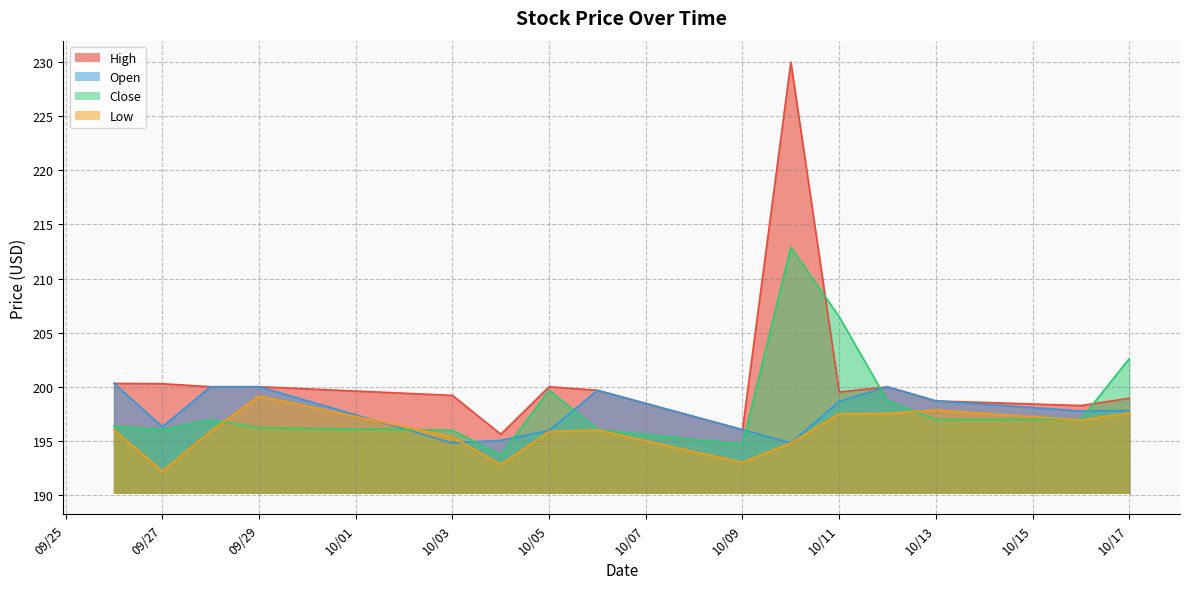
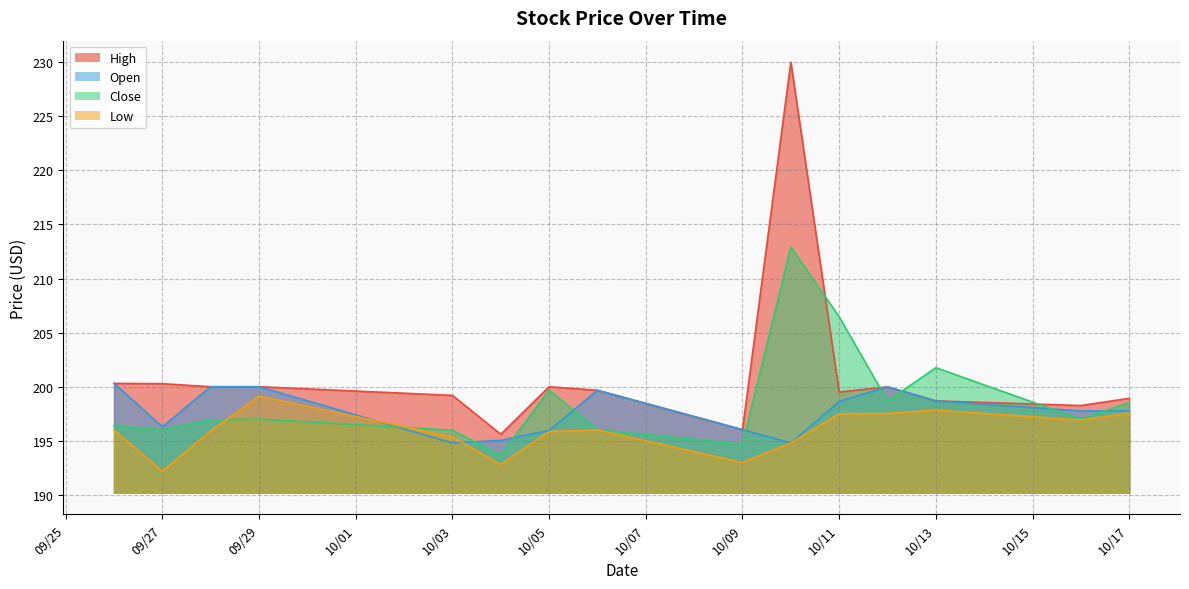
  {
    "High": {
      "09/27": 200.3,
      "10/03": 199.2,
      "10/05": 200.0,
      "10/11": 199.5,
      "10/17": 198.9
    },
    "Open": {
      "09/27": 196.3,
      "10/03": 194.8,
      "10/11": 198.6
    },
    "Close": {
      "09/27": 196.0,
-     "09/29": 196.2,
+     "09/29": 197.0,
      "10/03": 196.0,
      "10/05": 199.7,
      "10/09": 194.7,
      "10/11": 206.5,
-     "10/13": 197.0,
-     "10/17": 202.6
+     "10/13": 201.8,
+     "10/17": 198.5
    },
    "Low": {
      "09/27": 192.2,
      "09/29": 199.1,
      "10/03": 195.4,
      "10/09": 193.0,
      "10/11": 197.5,
      "10/13": 197.8
    }
  }
